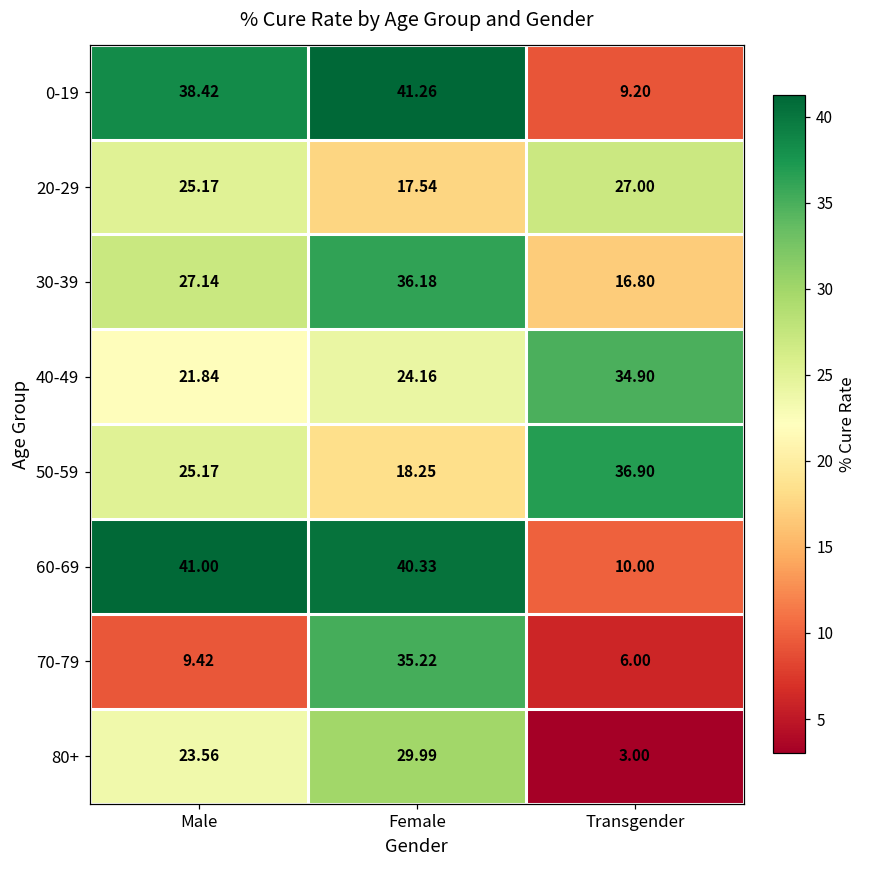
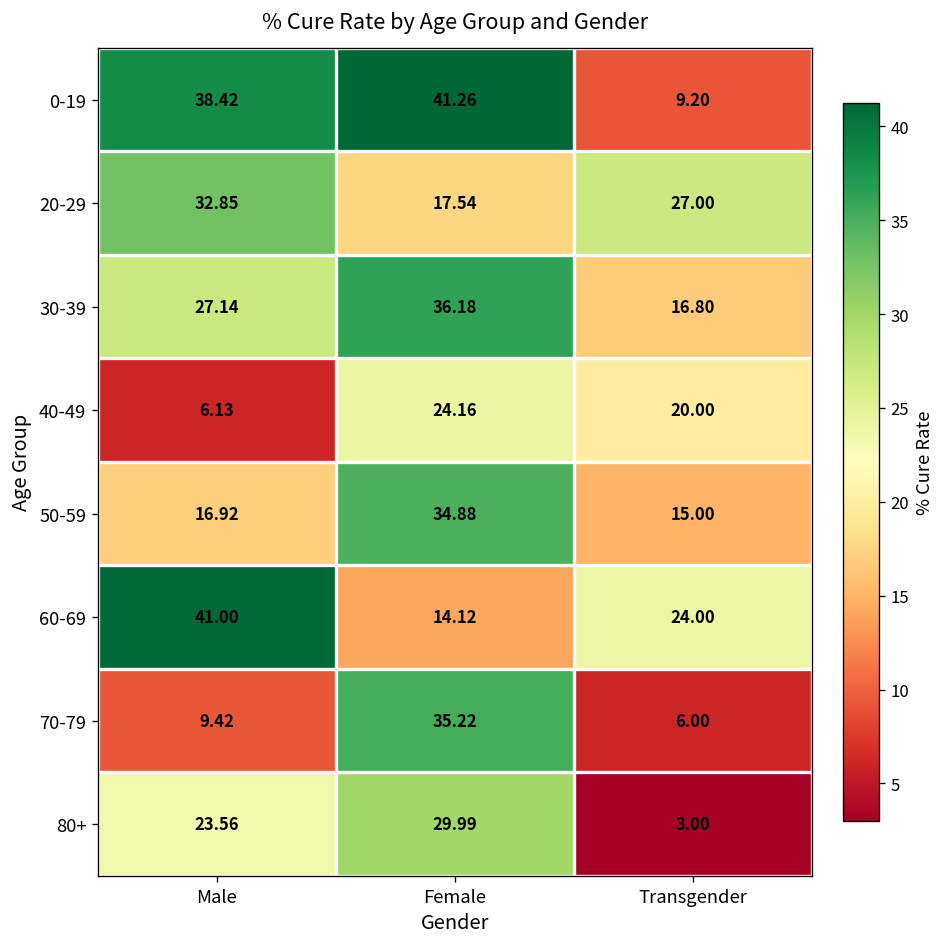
  {
    "0-19": {
      "Male": 38.42,
      "Female": 41.26,
      "Transgender": 9.20
    },
    "20-29": {
-     "Male": 25.17,
+     "Male": 32.85,
      "Female": 17.54,
      "Transgender": 27.00
    },
    "30-39": {
      "Male": 27.14,
      "Female": 36.18,
      "Transgender": 16.80
    },
    "40-49": {
-     "Male": 21.84,
+     "Male": 6.13,
      "Female": 24.16,
-     "Transgender": 34.90
+     "Transgender": 20.00
    },
    "50-59": {
-     "Male": 25.17,
-     "Female": 18.25,
-     "Transgender": 36.90
+     "Male": 16.92,
+     "Female": 34.88,
+     "Transgender": 15.00
    },
    "60-69": {
      "Male": 41.00,
-     "Female": 40.33,
-     "Transgender": 10.00
+     "Female": 14.12,
+     "Transgender": 24.00
    },
    "70-79": {
      "Male": 9.42,
      "Female": 35.22,
      "Transgender": 6.00
    },
    "80+": {
      "Male": 23.56,
      "Female": 29.99,
      "Transgender": 3.00
    }
  }
